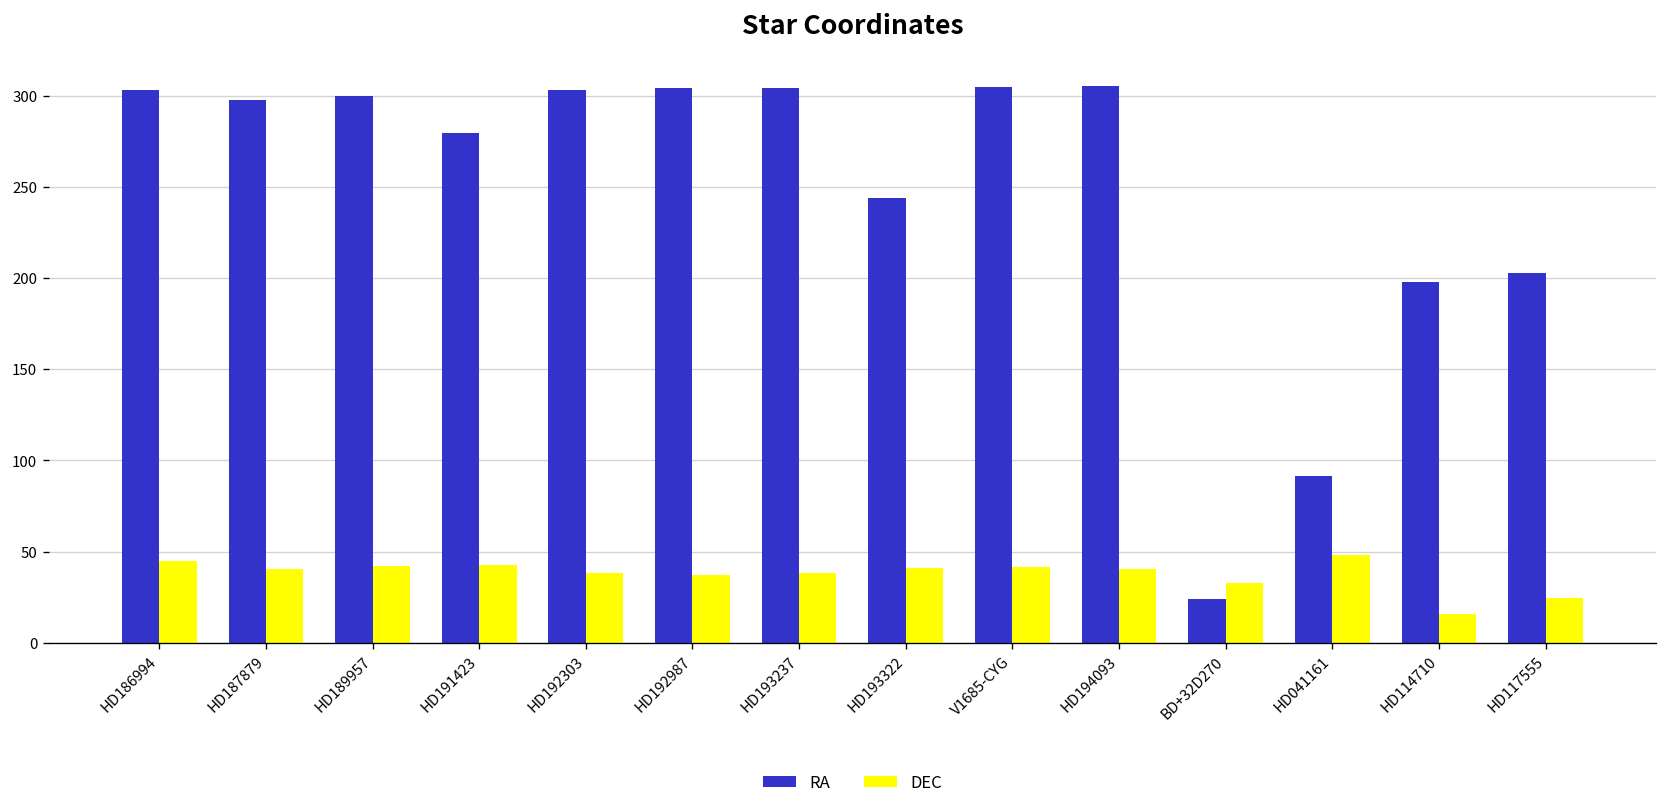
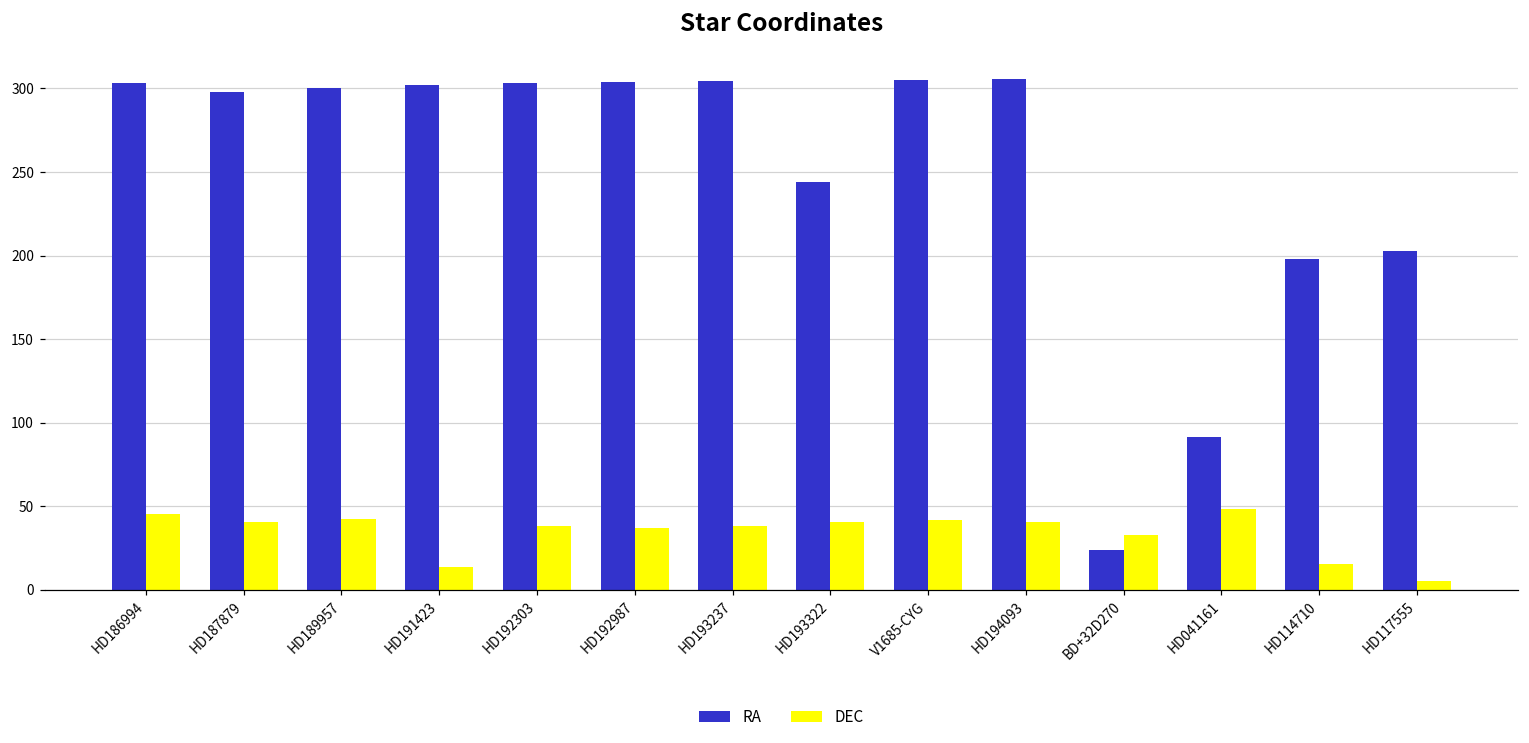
  {
    "RA": {
      "HD186994": 303,
      "HD187879": 298,
      "HD189957": 300,
-     "HD191423": 279,
+     "HD191423": 302,
      "HD192303": 303,
      "HD192987": 304,
      "HD193237": 304,
      "HD193322": 244,
      "V1685-CYG": 305,
      "HD194093": 306,
      "BD+32D270": 24,
      "HD041161": 91,
      "HD114710": 198,
      "HD117555": 203
    },
    "DEC": {
      "HD186994": 45,
      "HD187879": 41,
      "HD189957": 42,
-     "HD191423": 43,
+     "HD191423": 13,
      "HD192303": 38,
      "HD192987": 37,
      "HD193237": 38,
      "HD193322": 41,
      "V1685-CYG": 41,
      "HD194093": 40,
      "BD+32D270": 33,
      "HD041161": 48,
      "HD114710": 15,
-     "HD117555": 24
+     "HD117555": 5
    }
  }
